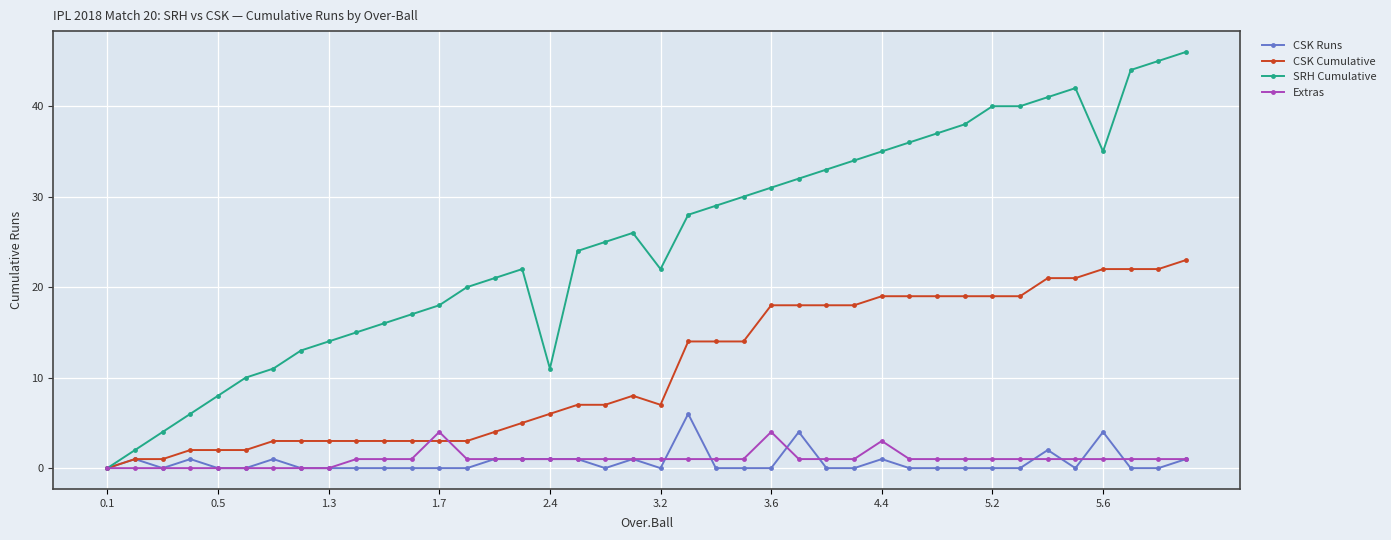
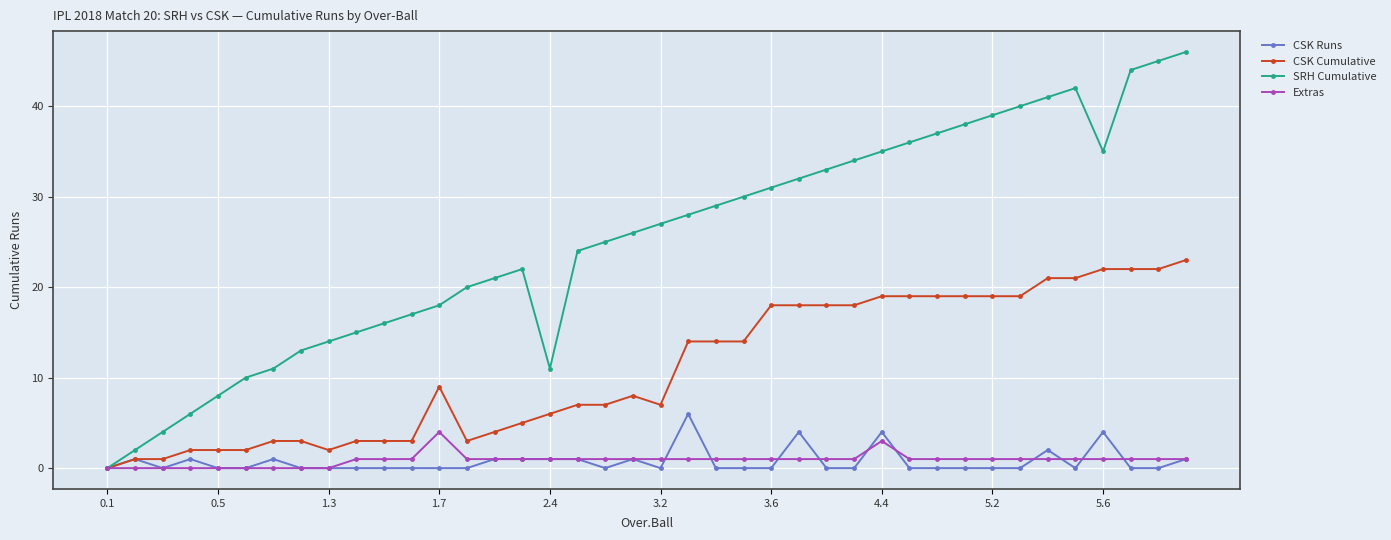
  {
    "CSK Runs": {
      "1.7": 0,
      "3.2": 0,
      "3.6": 0,
-     "4.4": 1,
+     "4.4": 4,
      "5.2": 0,
      "5.6": 4
    },
    "CSK Cumulative": {
      "0.5": 2,
-     "1.3": 3,
-     "1.7": 3,
+     "1.3": 2,
+     "1.7": 9,
      "2.4": 6,
      "3.2": 7,
      "3.6": 18,
      "4.4": 19,
      "5.2": 19,
      "5.6": 22
    },
    "SRH Cumulative": {
      "0.5": 8,
      "1.3": 14,
      "1.7": 18,
      "2.4": 11,
-     "3.2": 22,
+     "3.2": 27,
      "3.6": 31,
      "4.4": 35,
-     "5.2": 40,
+     "5.2": 39,
      "5.6": 35
    },
    "Extras": {
      "1.7": 4,
      "3.2": 1,
-     "3.6": 4,
+     "3.6": 1,
      "4.4": 3,
      "5.2": 1,
      "5.6": 1
    }
  }
